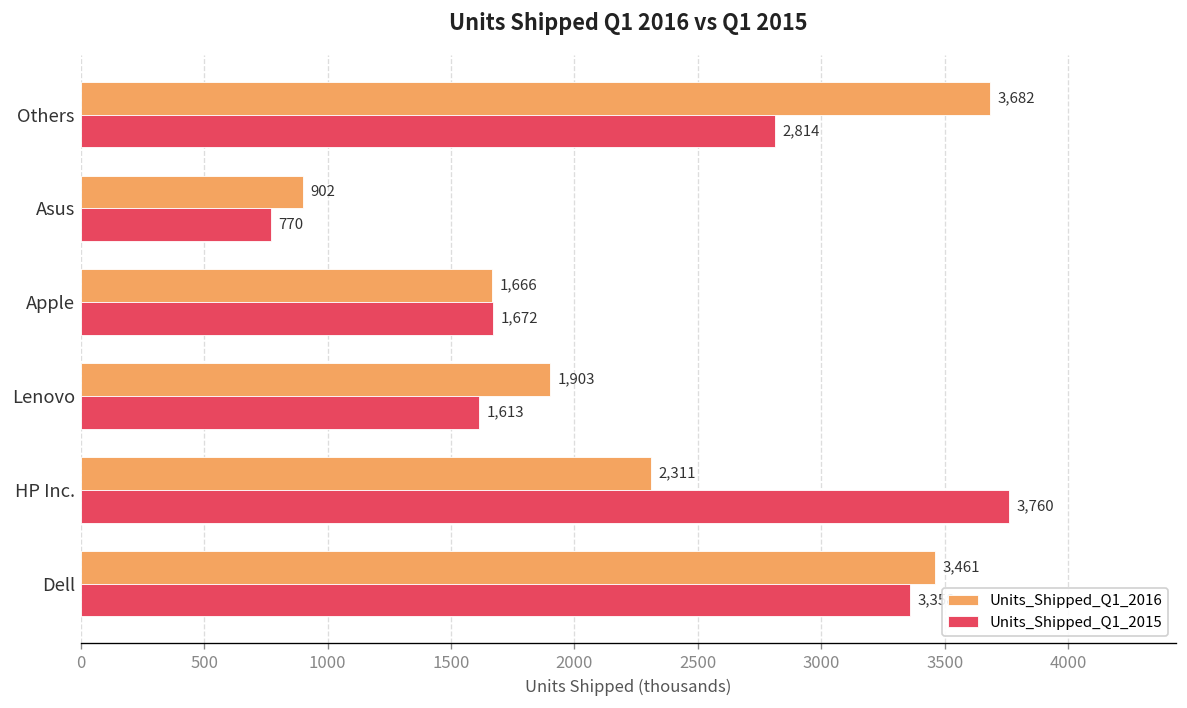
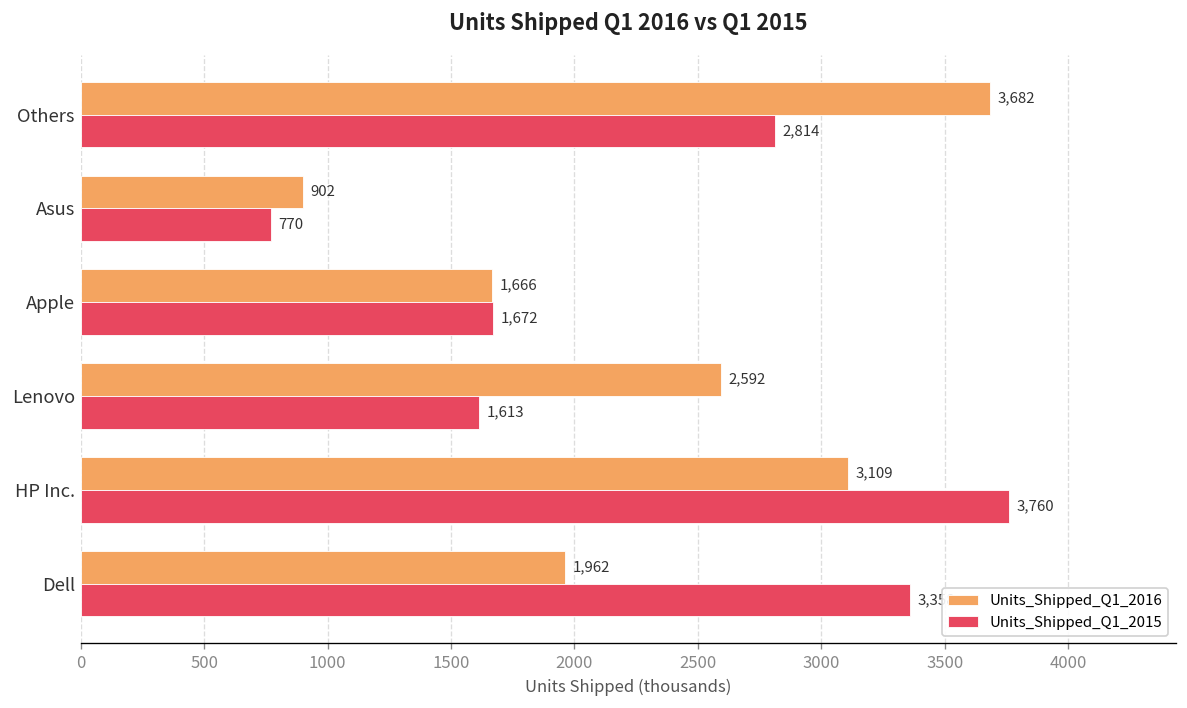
  {
    "Units_Shipped_Q1_2016": {
      "Others": "3,682",
      "Asus": "902",
      "Apple": "1,666",
-     "Lenovo": "1,903",
-     "HP Inc.": "2,311",
-     "Dell": "3,461"
+     "Lenovo": "2,592",
+     "HP Inc.": "3,109",
+     "Dell": "1,962"
    },
    "Units_Shipped_Q1_2015": {
      "Others": "2,814",
      "Asus": "770",
      "Apple": "1,672",
      "Lenovo": "1,613",
      "HP Inc.": "3,760"
    }
  }
